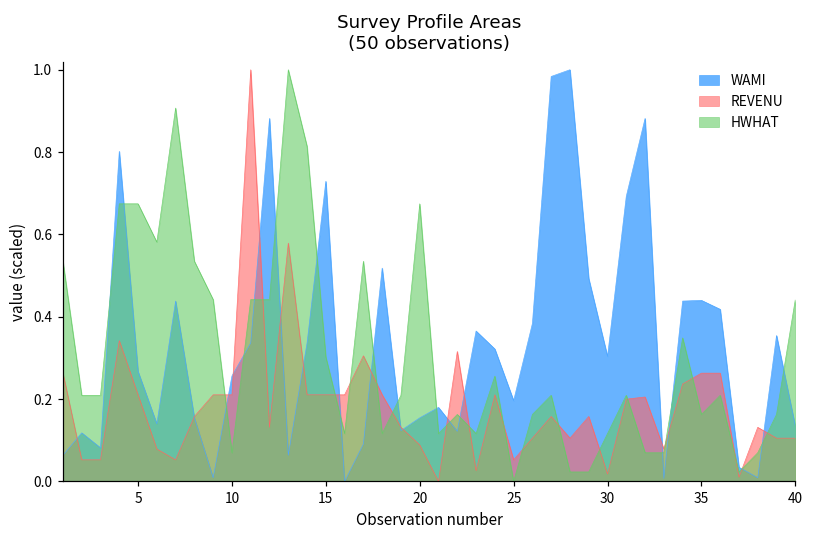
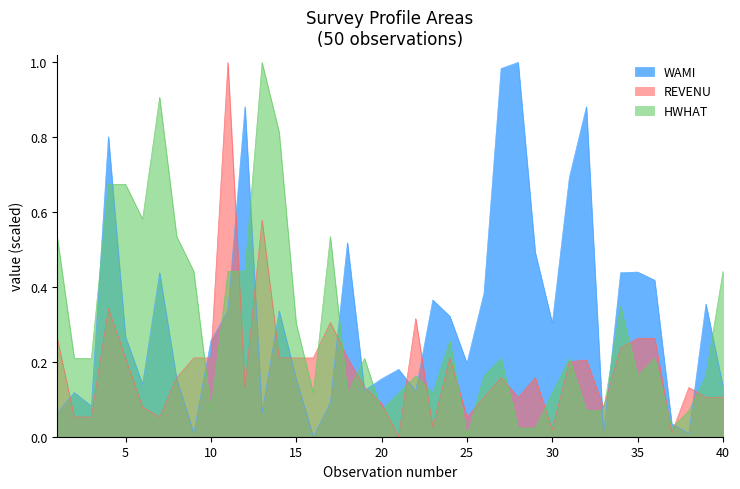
  {
    "WAMI": {
      "5": 0.27,
      "10": 0.26,
-     "15": 0.73,
+     "15": 0.15,
      "20": 0.15,
      "25": 0.20,
      "30": 0.30,
      "35": 0.44,
      "40": 0.13
    },
    "REVENU": {
      "5": 0.21,
      "10": 0.21,
      "15": 0.21,
      "20": 0.09,
      "25": 0.05,
      "30": 0.02,
      "35": 0.26,
      "40": 0.11
    },
    "HWHAT": {
      "5": 0.67,
      "10": 0.07,
      "15": 0.30,
-     "20": 0.67,
+     "20": 0.07,
      "25": 0.00,
      "30": 0.12,
      "35": 0.16,
      "40": 0.44
    }
  }
